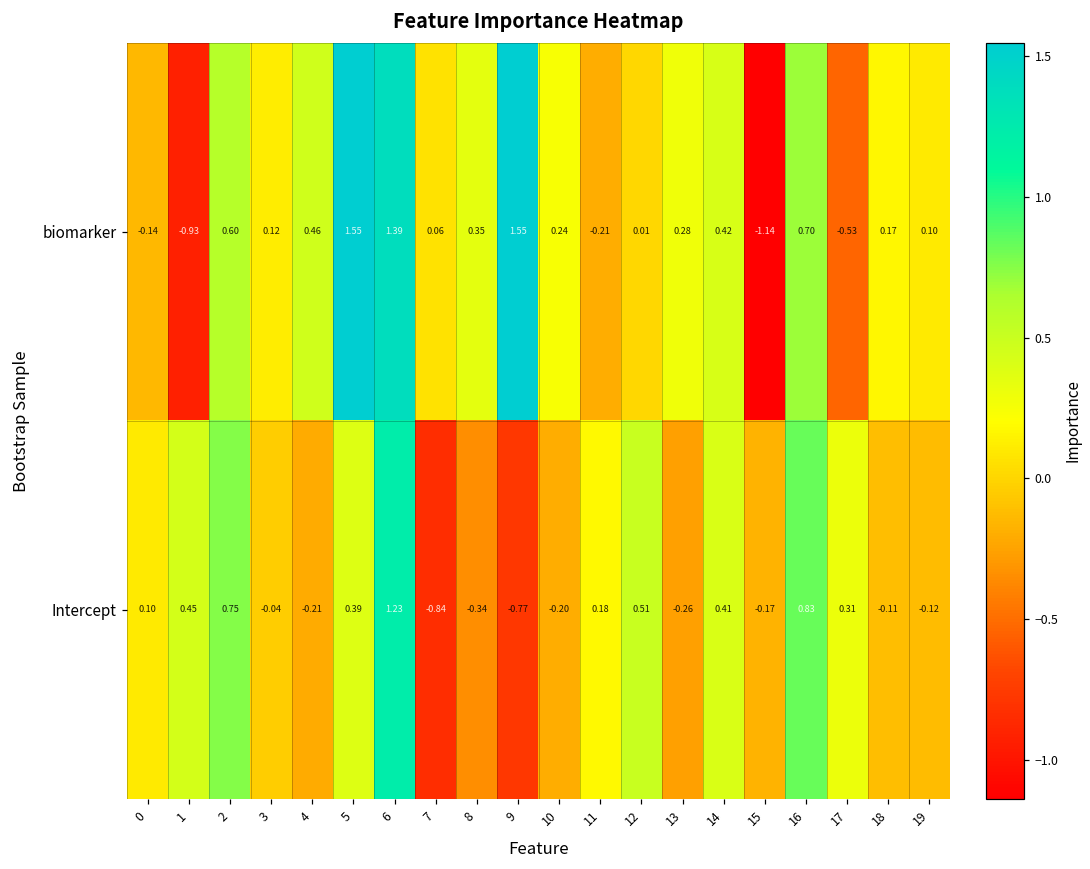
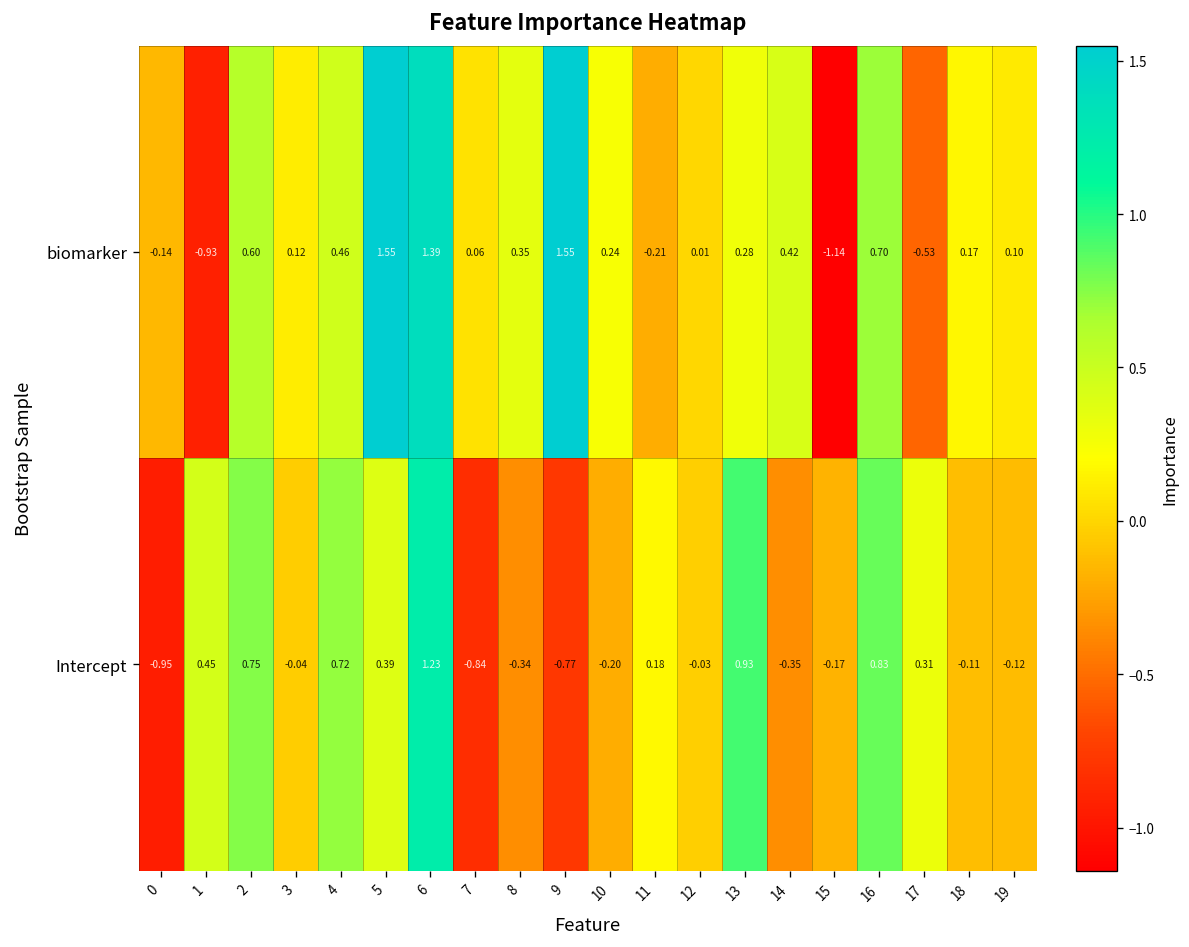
  {
    "biomarker": {
      "0": -0.14,
      "1": -0.93,
      "2": 0.60,
      "3": 0.12,
      "4": 0.46,
      "5": 1.55,
      "6": 1.39,
      "7": 0.06,
      "8": 0.35,
      "9": 1.55,
      "10": 0.24,
      "11": -0.21,
      "12": 0.01,
      "13": 0.28,
      "14": 0.42,
      "15": -1.14,
      "16": 0.70,
      "17": -0.53,
      "18": 0.17,
      "19": 0.10
    },
    "Intercept": {
-     "0": 0.10,
+     "0": -0.95,
      "1": 0.45,
      "2": 0.75,
      "3": -0.04,
-     "4": -0.21,
+     "4": 0.72,
      "5": 0.39,
      "6": 1.23,
      "7": -0.84,
      "8": -0.34,
      "9": -0.77,
      "10": -0.20,
      "11": 0.18,
-     "12": 0.51,
-     "13": -0.26,
-     "14": 0.41,
+     "12": -0.03,
+     "13": 0.93,
+     "14": -0.35,
      "15": -0.17,
      "16": 0.83,
      "17": 0.31,
      "18": -0.11,
      "19": -0.12
    }
  }
